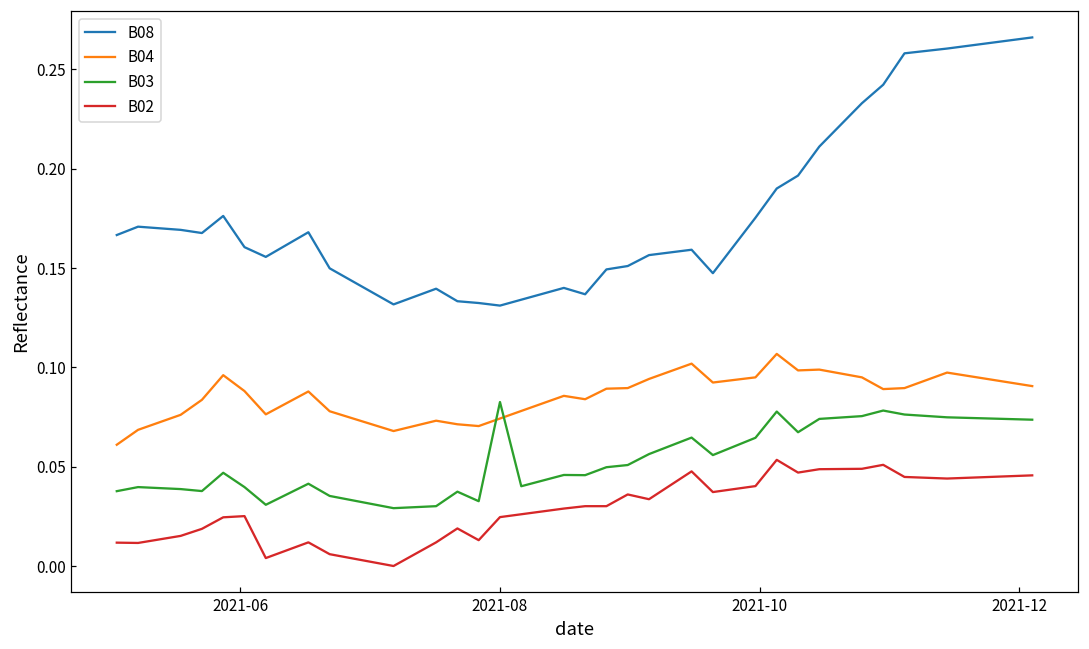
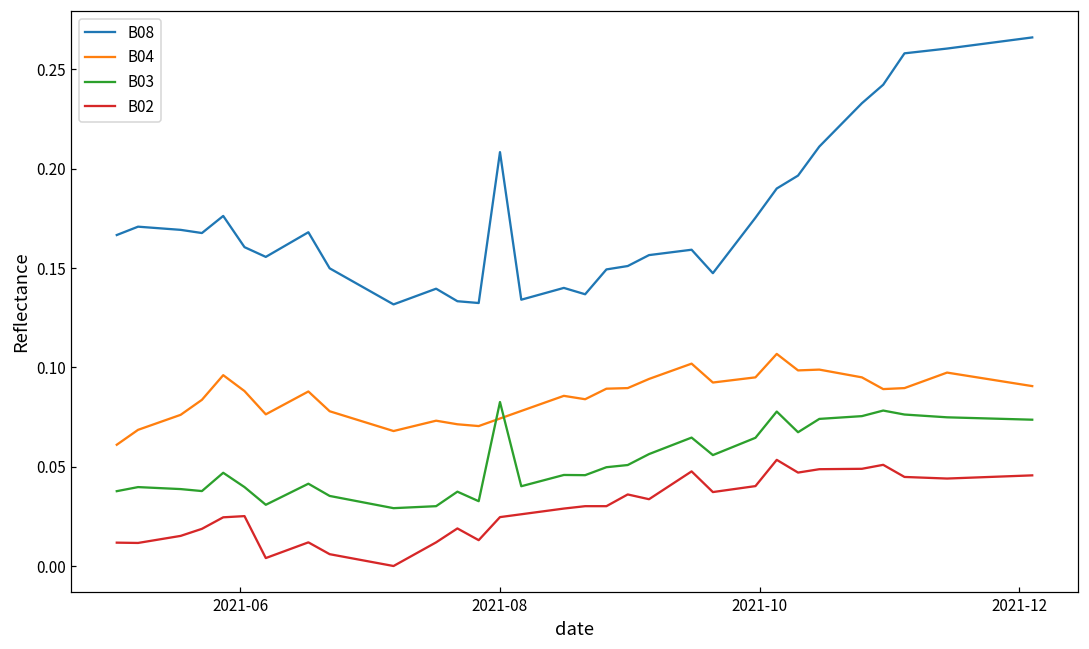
  {
    "B08": {
-     "2021-08": 0.131
+     "2021-08": 0.208
    },
    "B04": {
      "2021-08": 0.074
    },
    "B03": {
      "2021-08": 0.083
    },
    "B02": {
      "2021-08": 0.025
    }
  }
